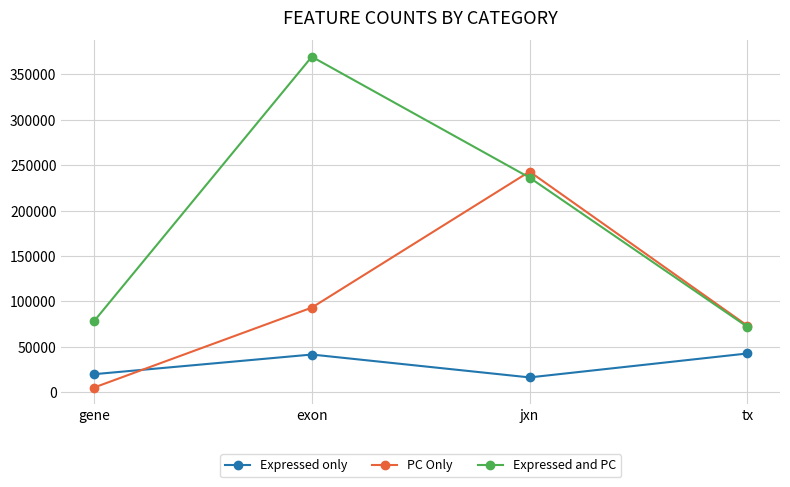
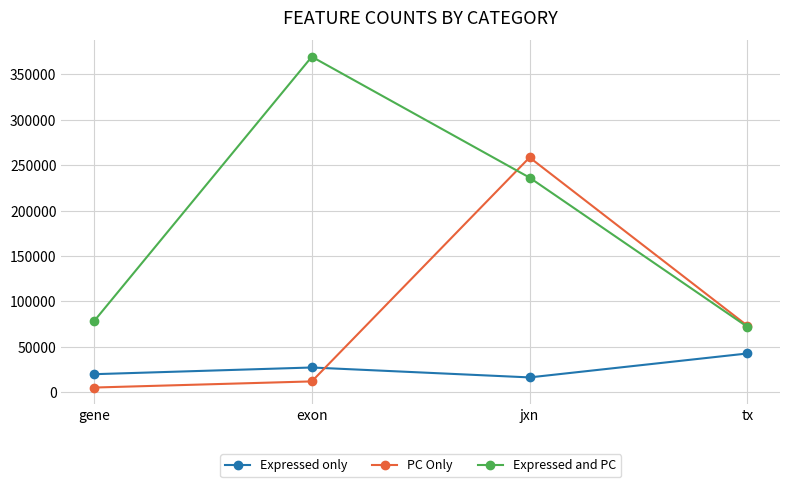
  {
    "Expressed only": {
      "gene": 20000,
-     "exon": 40000,
+     "exon": 30000,
      "jxn": 20000,
      "tx": 40000
    },
    "PC Only": {
      "gene": 10000,
-     "exon": 90000,
-     "jxn": 240000
+     "exon": 10000,
+     "jxn": 260000
    },
    "Expressed and PC": {
      "gene": 80000,
      "exon": 370000,
      "jxn": 240000
    }
  }
